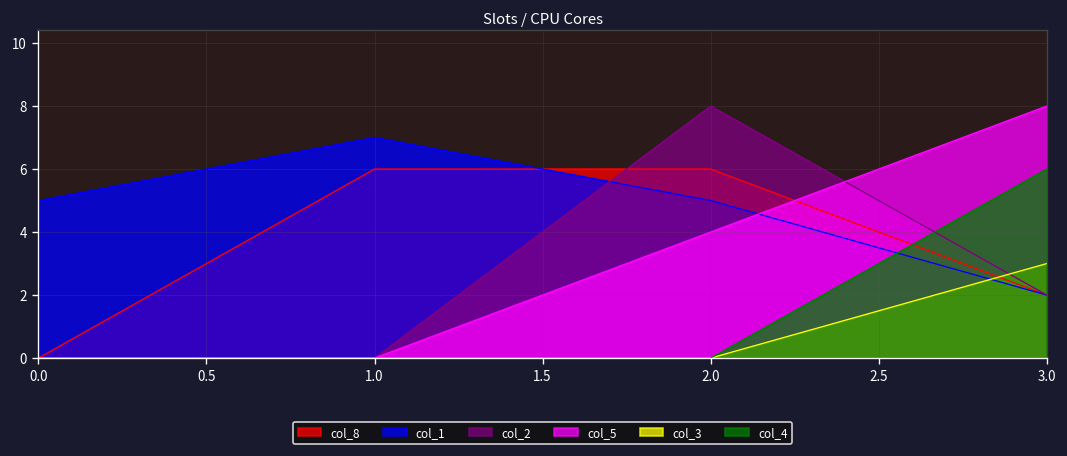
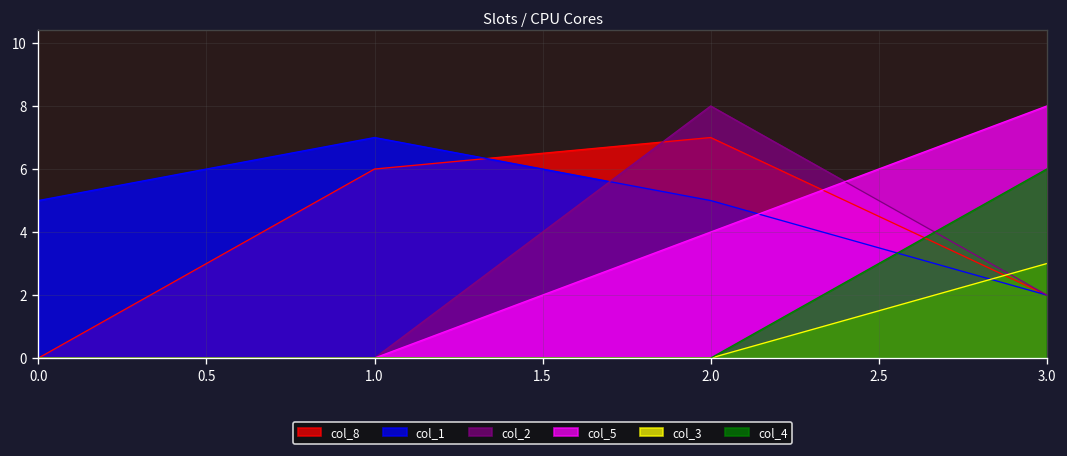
  {
    "col_8": {
      "1.0": 6,
-     "2.0": 6
+     "2.0": 7
    },
    "col_1": {
      "0.0": 5,
      "1.0": 7,
      "2.0": 5
    },
    "col_2": {
      "2.0": 8
    },
    "col_5": {
      "2.0": 4,
      "3.0": 8
    },
    "col_3": {
      "3.0": 3
    },
    "col_4": {
      "3.0": 6
    }
  }
